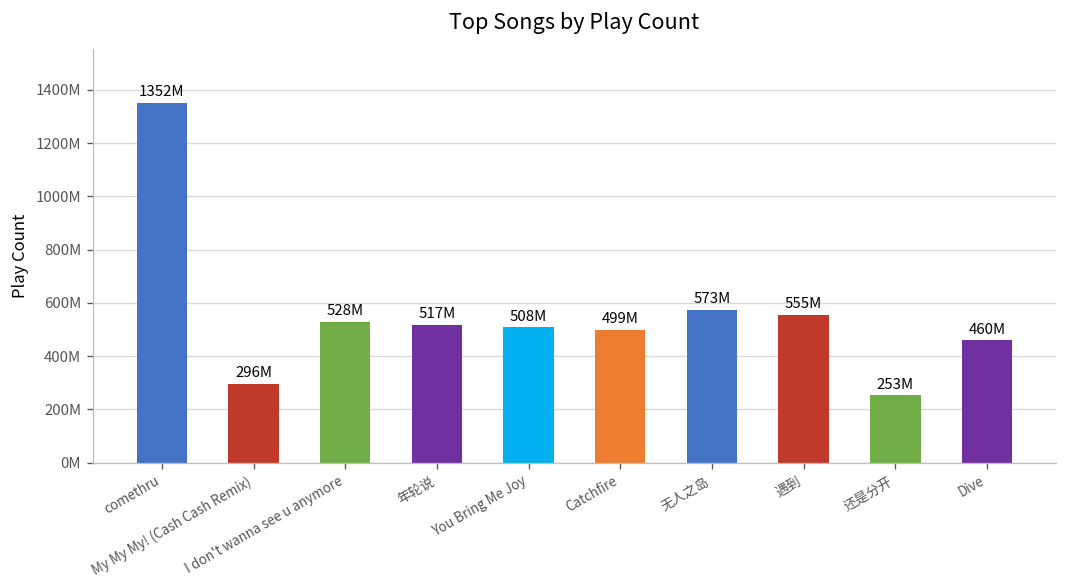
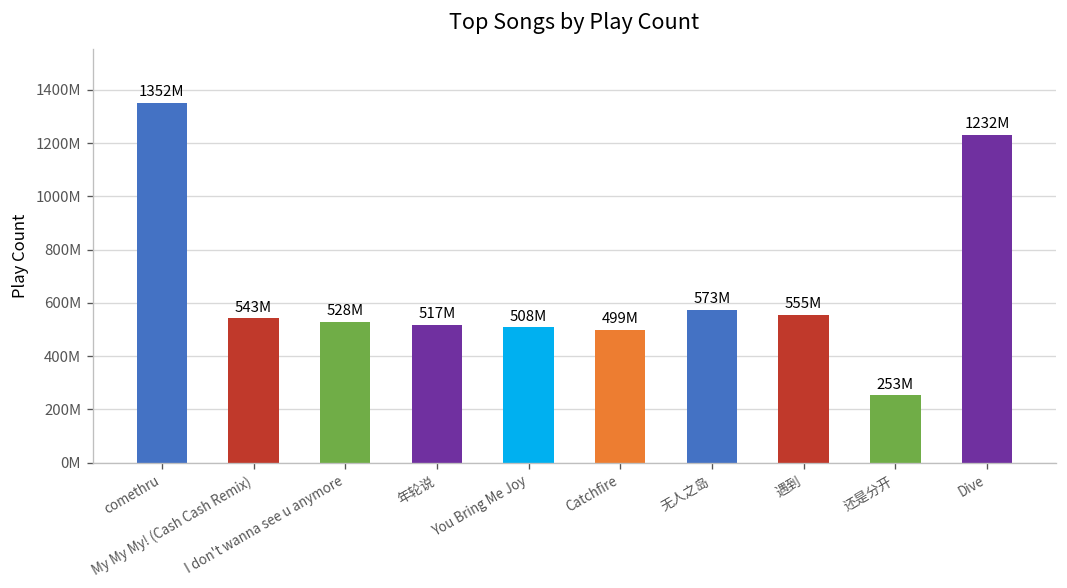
  {
    "comethru": "1352M",
-   "My My My! (Cash Cash Remix)": "296M",
+   "My My My! (Cash Cash Remix)": "543M",
    "I don't wanna see u anymore": "528M",
    "年轮说": "517M",
    "You Bring Me Joy": "508M",
    "Catchfire": "499M",
    "无人之岛": "573M",
    "遇到": "555M",
    "还是分开": "253M",
-   "Dive": "460M"
+   "Dive": "1232M"
  }
